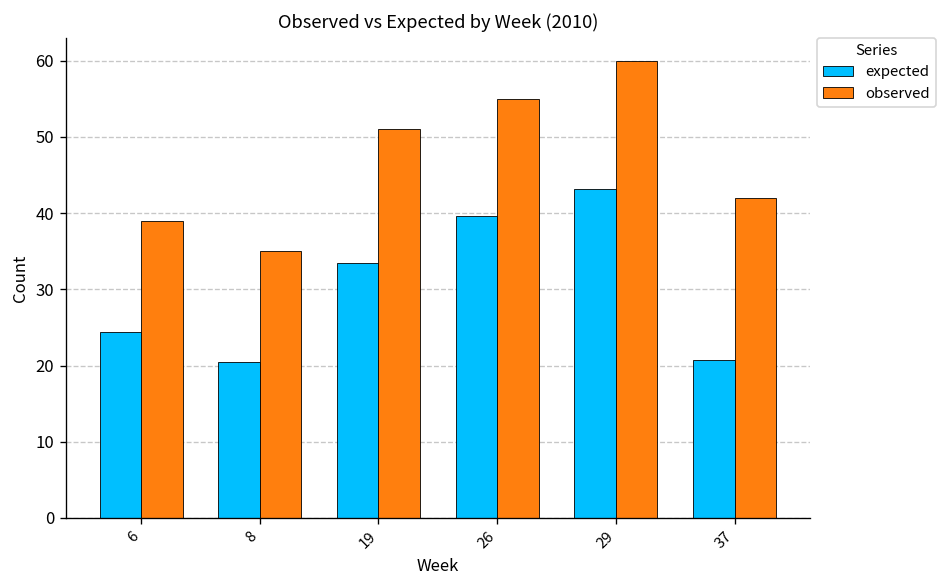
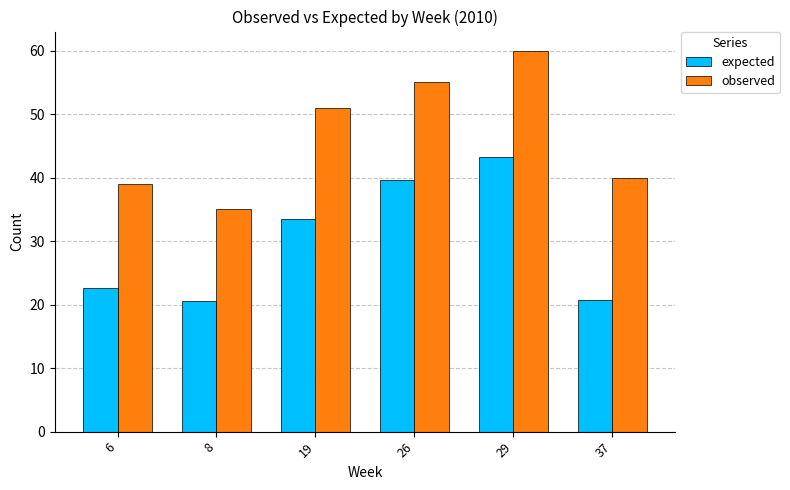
  {
    "expected": {
-     "6": 24,
+     "6": 23,
      "8": 20,
      "19": 33,
      "26": 40,
      "29": 43,
      "37": 21
    },
    "observed": {
      "6": 39,
      "8": 35,
      "19": 51,
      "26": 55,
      "29": 60,
-     "37": 42
+     "37": 40
    }
  }
